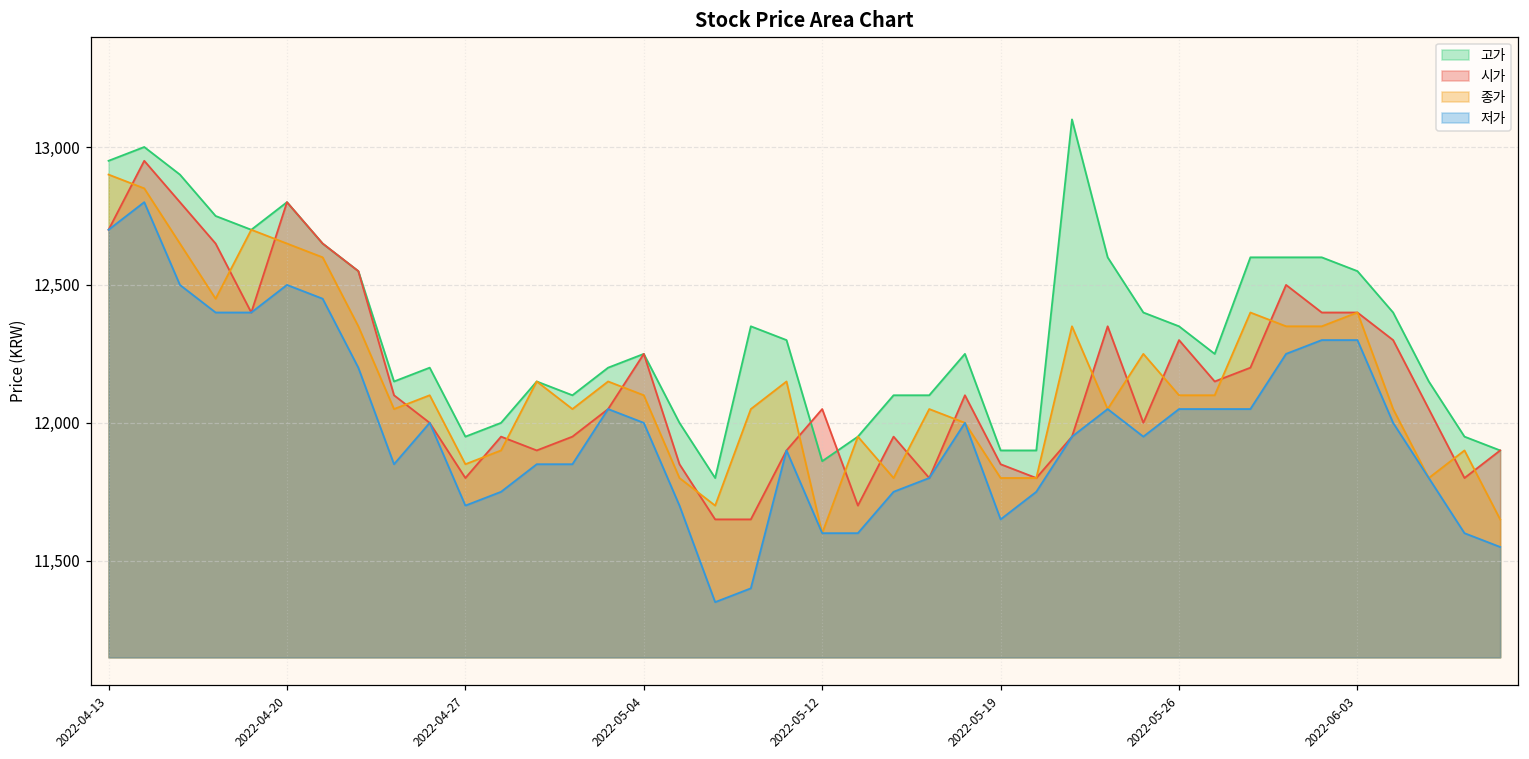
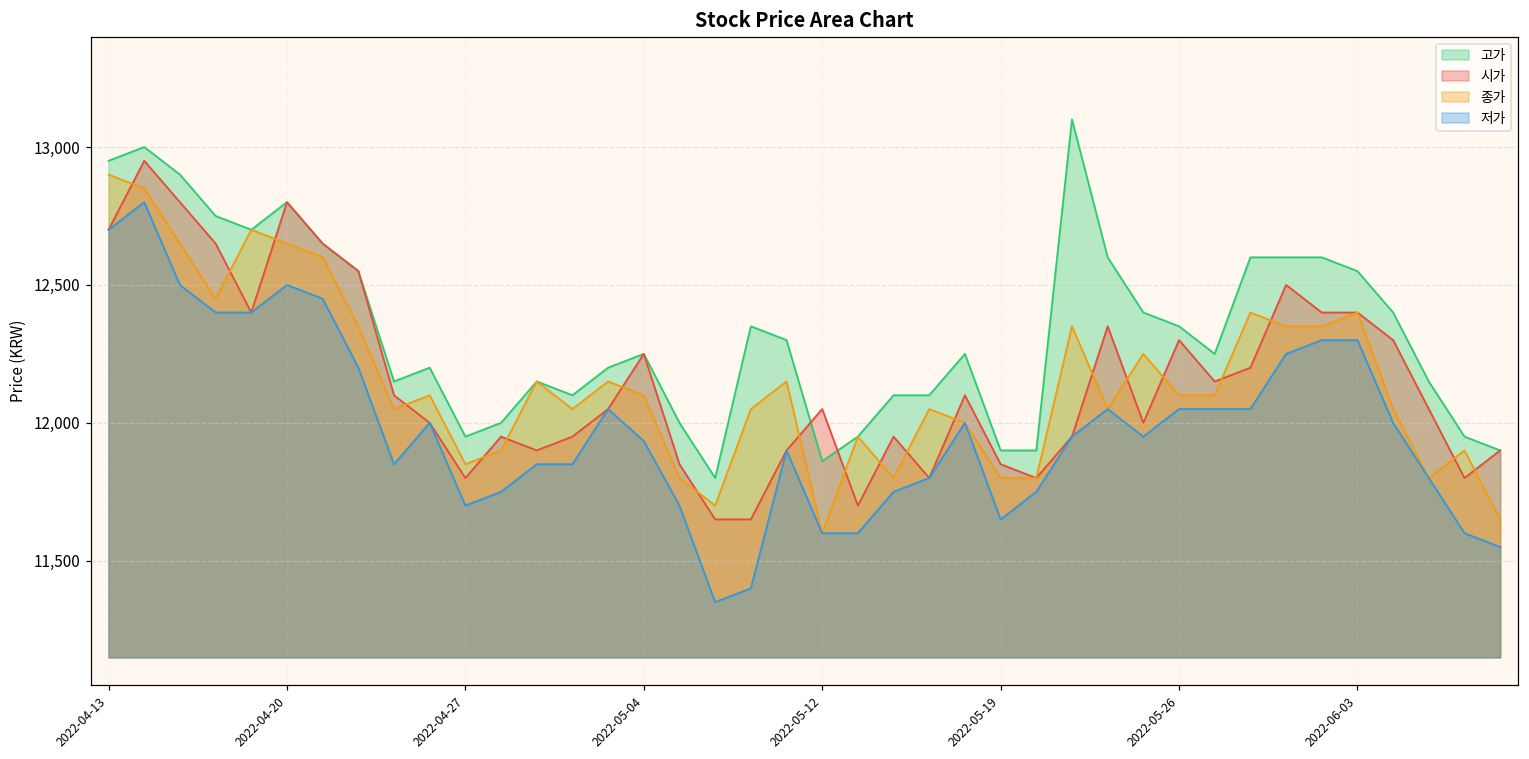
  {
    "고가": {
      "2022-04-13": "12,950",
      "2022-04-27": "11,950",
      "2022-05-12": "11,860",
      "2022-05-19": "11,900",
      "2022-05-26": "12,350",
      "2022-06-03": "12,550"
    },
    "저가": {
      "2022-04-20": "12,500",
      "2022-04-27": "11,700",
-     "2022-05-04": "12,000",
+     "2022-05-04": "11,930",
      "2022-05-19": "11,650",
      "2022-05-26": "12,050",
      "2022-06-03": "12,300"
    }
  }
